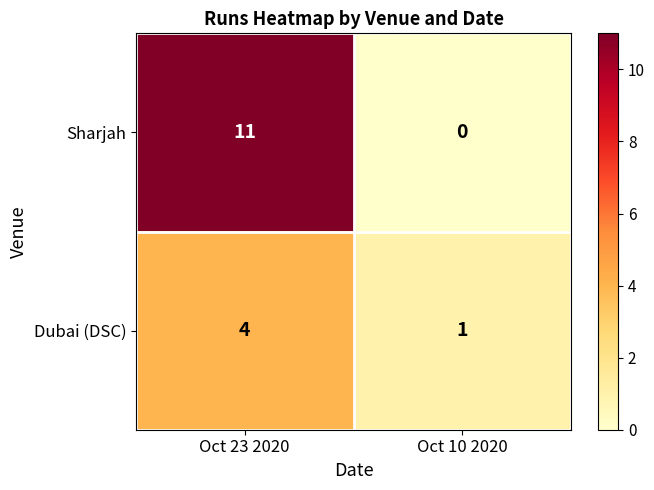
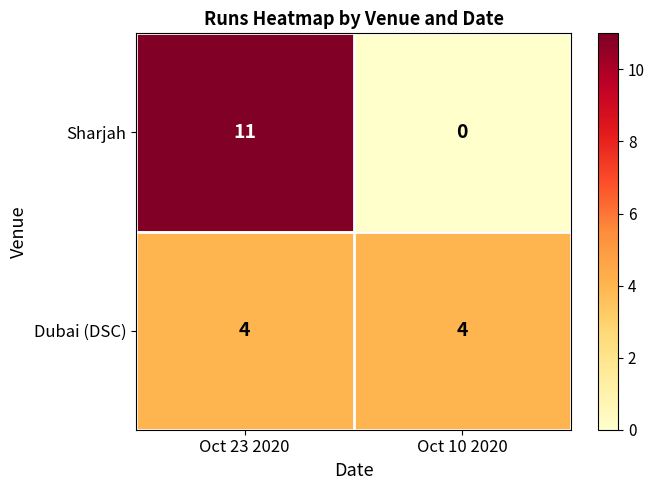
  {
    "Sharjah": {
      "Oct 23 2020": 11,
      "Oct 10 2020": 0
    },
    "Dubai (DSC)": {
      "Oct 23 2020": 4,
-     "Oct 10 2020": 1
+     "Oct 10 2020": 4
    }
  }
